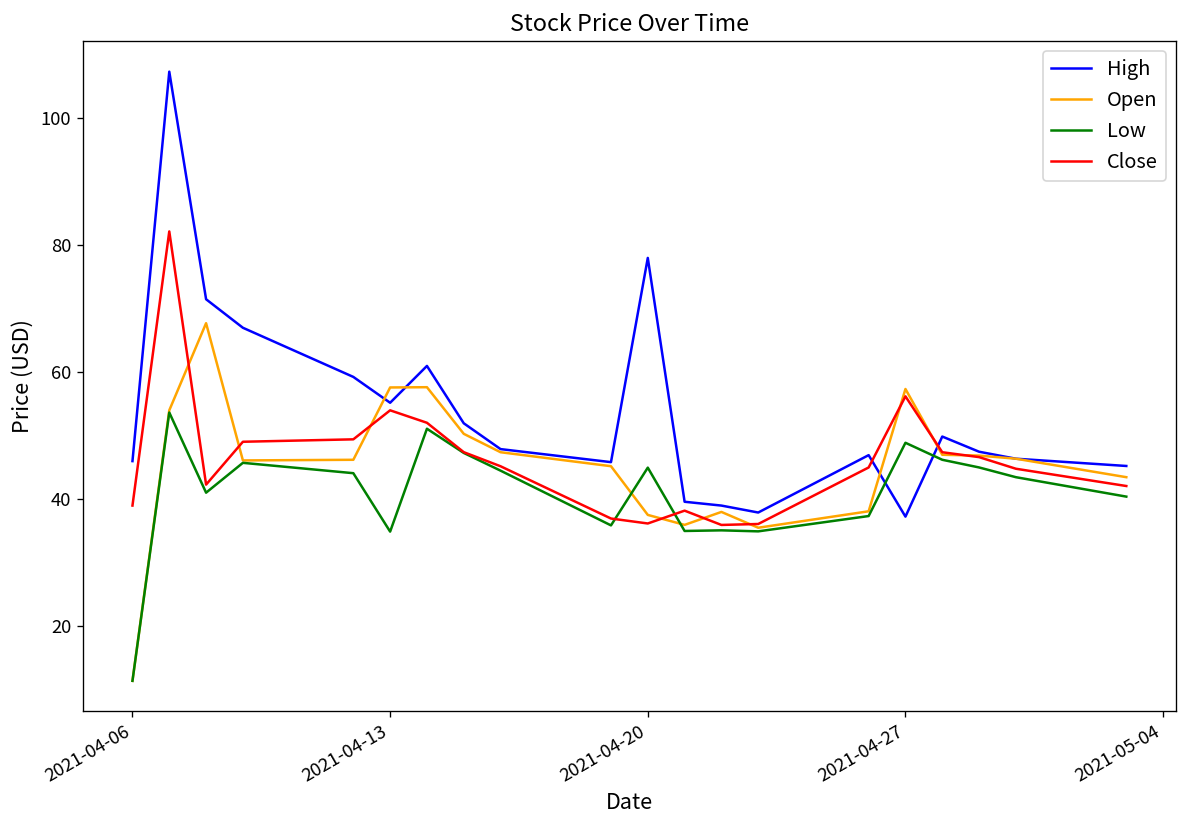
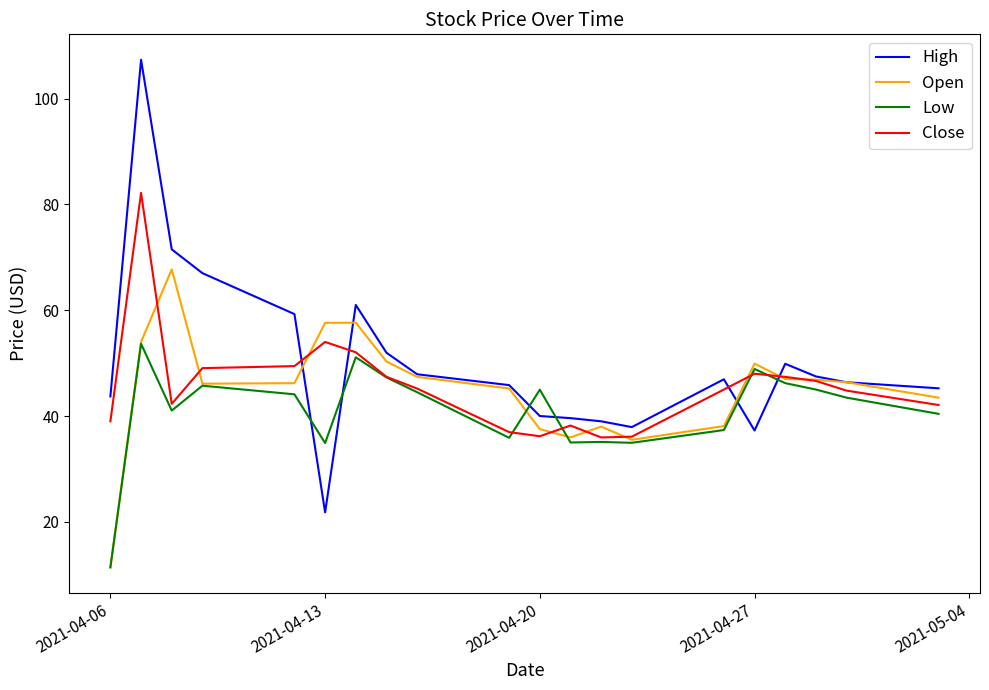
  {
    "High": {
-     "2021-04-06": 46,
-     "2021-04-13": 55,
-     "2021-04-20": 78,
+     "2021-04-06": 44,
+     "2021-04-13": 22,
+     "2021-04-20": 40,
      "2021-04-27": 37
    },
    "Open": {
      "2021-04-13": 58,
      "2021-04-20": 38,
-     "2021-04-27": 57
+     "2021-04-27": 50
    },
    "Low": {
      "2021-04-13": 35,
      "2021-04-20": 45,
      "2021-04-27": 49
    },
    "Close": {
      "2021-04-06": 39,
      "2021-04-13": 54,
      "2021-04-20": 36,
-     "2021-04-27": 56
+     "2021-04-27": 48
    }
  }
